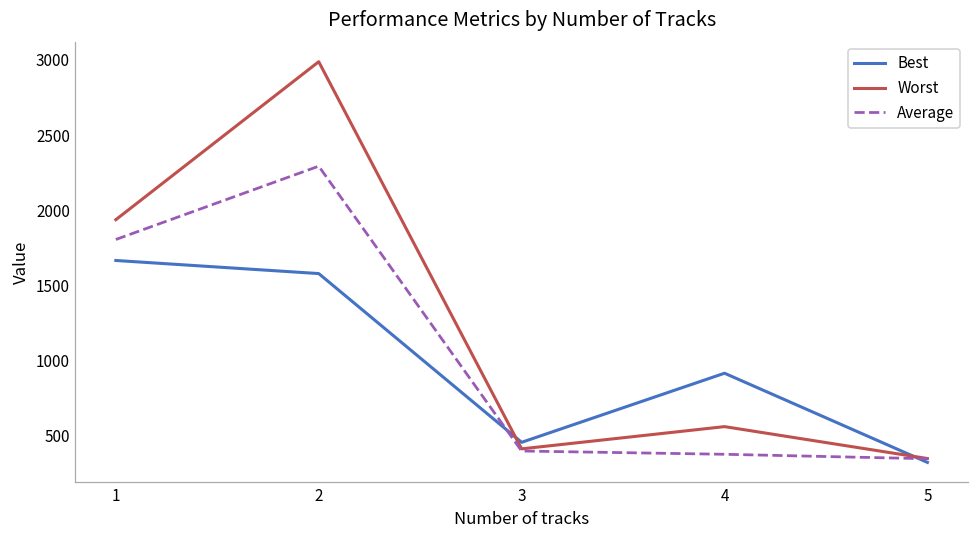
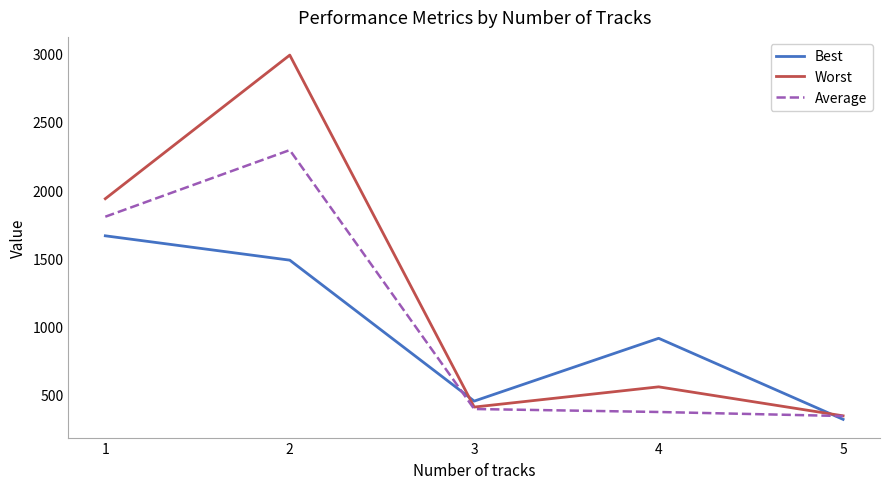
  {
    "Best": {
      "1": 1660,
-     "2": 1580,
+     "2": 1490,
      "3": 450,
      "4": 910,
      "5": 320
    },
    "Worst": {
      "1": 1940,
      "2": 2990,
      "4": 560
    },
    "Average": {
      "1": 1800,
      "2": 2290,
      "4": 370
    }
  }
